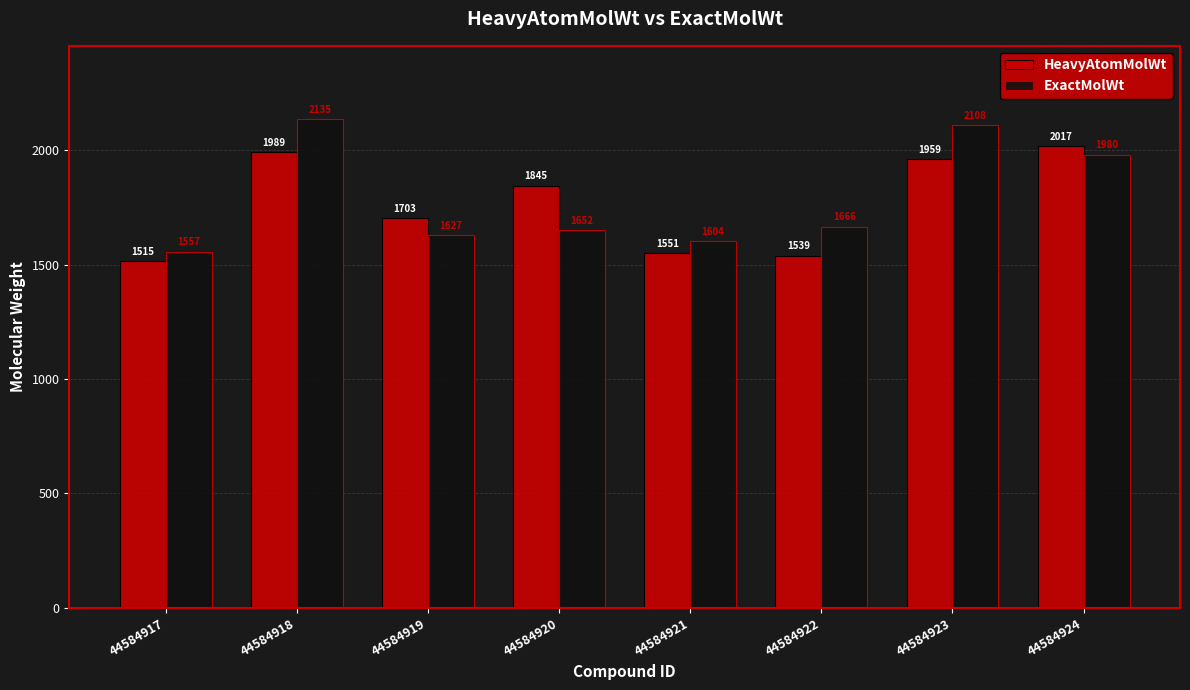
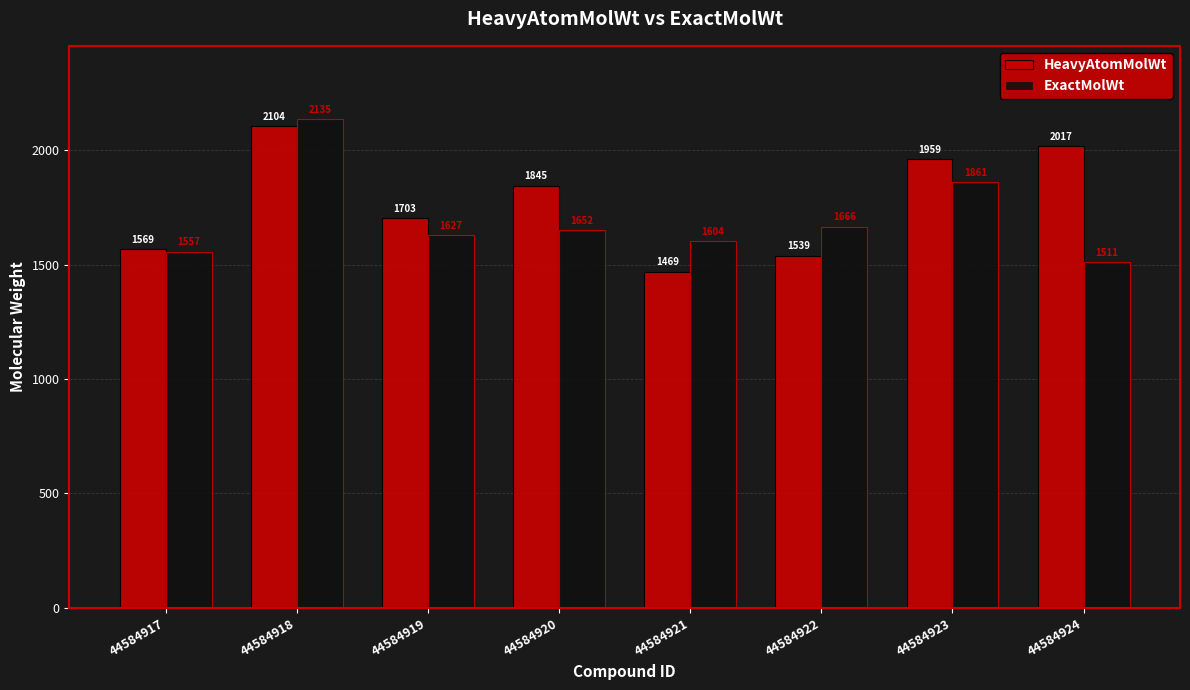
  {
    "HeavyAtomMolWt": {
-     "44584917": 1515,
-     "44584918": 1989,
+     "44584917": 1569,
+     "44584918": 2104,
      "44584919": 1703,
      "44584920": 1845,
-     "44584921": 1551,
+     "44584921": 1469,
      "44584922": 1539,
      "44584923": 1959,
      "44584924": 2017
    },
    "ExactMolWt": {
      "44584917": 1557,
      "44584918": 2135,
      "44584919": 1627,
      "44584920": 1652,
      "44584921": 1604,
      "44584922": 1666,
-     "44584923": 2108,
-     "44584924": 1980
+     "44584923": 1861,
+     "44584924": 1511
    }
  }
